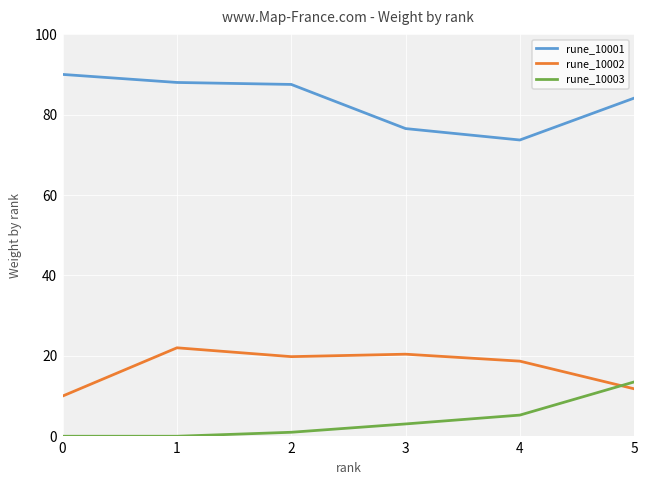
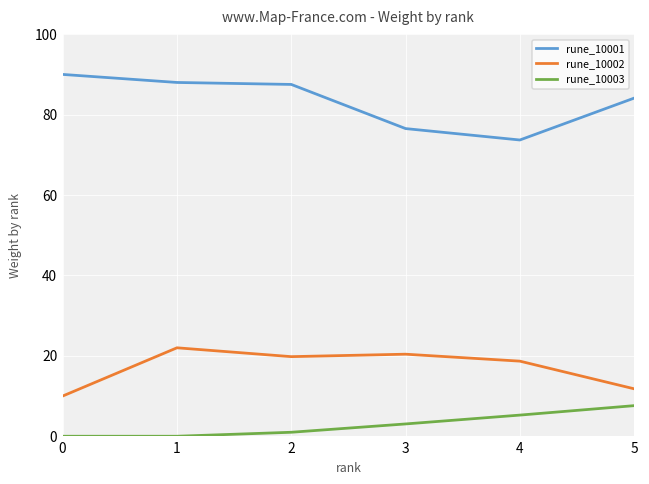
  {
    "rune_10001": {
      "0": 90,
      "1": 88,
      "2": 88,
      "3": 77,
      "4": 74,
      "5": 84
    },
    "rune_10002": {
      "0": 10,
      "1": 22,
      "2": 20,
      "3": 20,
      "4": 19,
      "5": 12
    },
    "rune_10003": {
      "0": 0,
      "1": 0,
      "2": 1,
      "3": 3,
      "4": 5,
-     "5": 14
+     "5": 8
    }
  }
